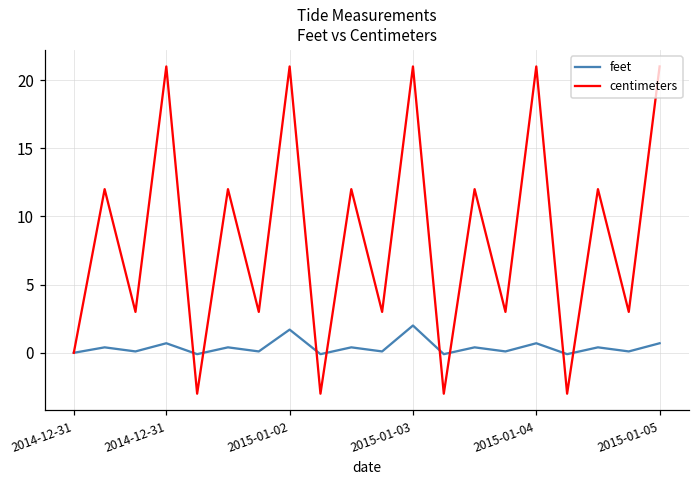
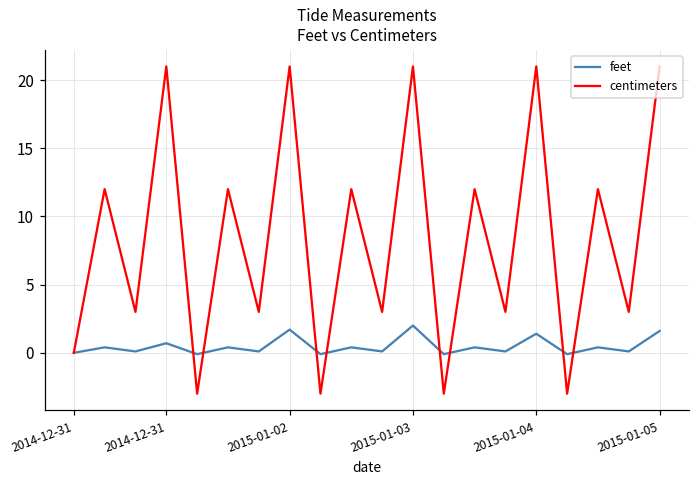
  {
    "feet": {
      "2015-01-02": 1.7,
      "2015-01-03": 2.0,
-     "2015-01-04": 0.7,
-     "2015-01-05": 0.7
+     "2015-01-04": 1.4,
+     "2015-01-05": 1.6
    },
    "centimeters": {
      "2015-01-02": 21.0,
      "2015-01-03": 21.0,
      "2015-01-04": 21.0
    }
  }
